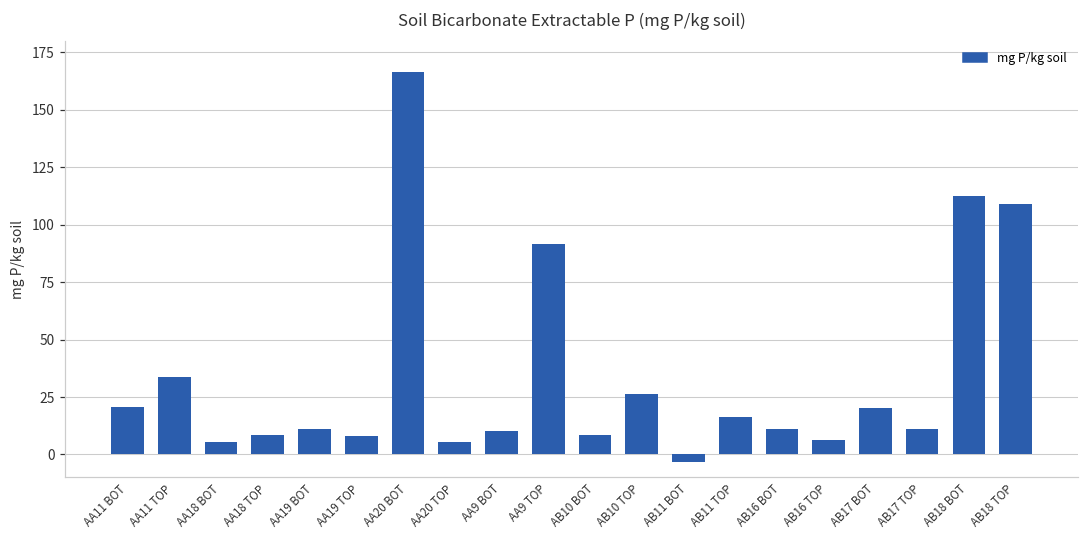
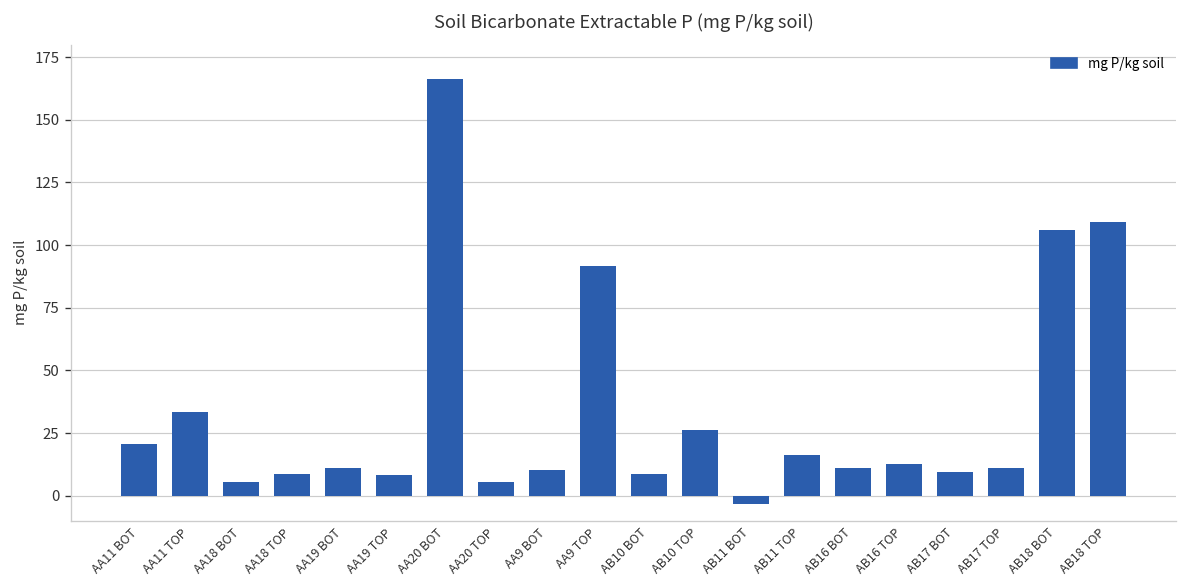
  {
    "AA11 BOT": 21,
    "AA11 TOP": 34,
    "AA18 BOT": 5,
    "AA18 TOP": 9,
    "AA19 BOT": 11,
    "AA19 TOP": 8,
    "AA20 BOT": 166,
    "AA20 TOP": 5,
    "AA9 BOT": 10,
    "AA9 TOP": 91,
    "AB10 BOT": 9,
    "AB10 TOP": 26,
    "AB11 BOT": -3,
    "AB11 TOP": 16,
    "AB16 BOT": 11,
-   "AB16 TOP": 6,
-   "AB17 BOT": 20,
+   "AB16 TOP": 13,
+   "AB17 BOT": 9,
    "AB17 TOP": 11,
-   "AB18 BOT": 113,
+   "AB18 BOT": 106,
    "AB18 TOP": 109
  }
